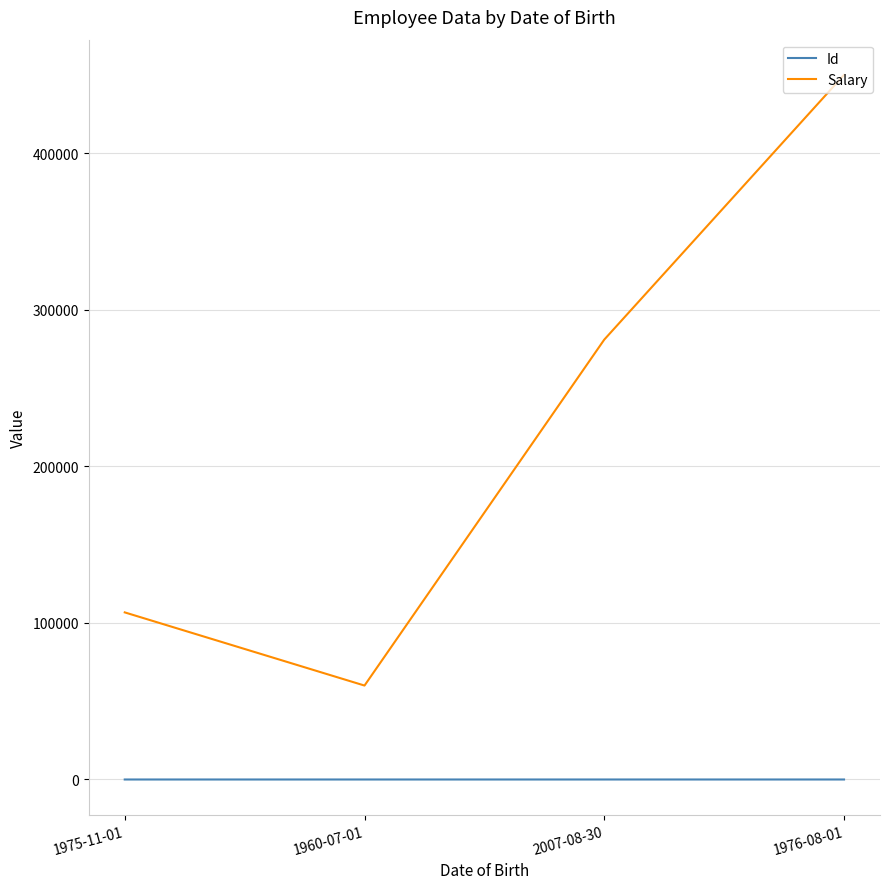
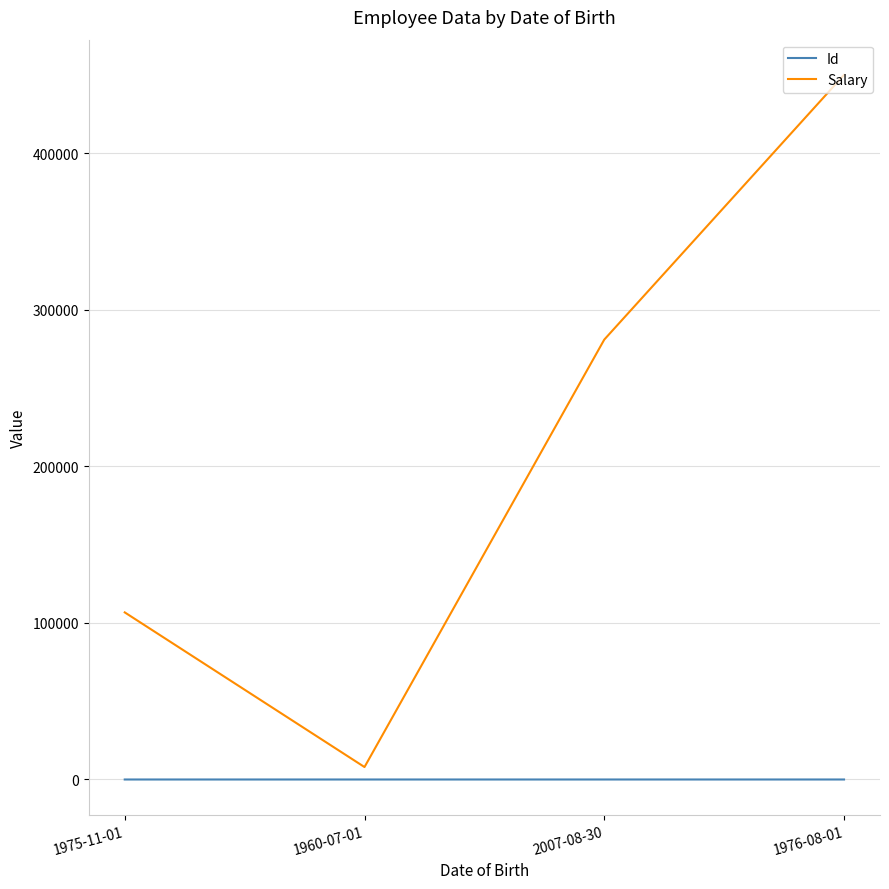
  {
    "Id": {
      "1975-11-01": 0,
      "1960-07-01": 0,
      "2007-08-30": 0,
      "1976-08-01": 0
    },
    "Salary": {
      "1975-11-01": 107000,
-     "1960-07-01": 60000,
+     "1960-07-01": 8000,
      "2007-08-30": 281000
    }
  }
